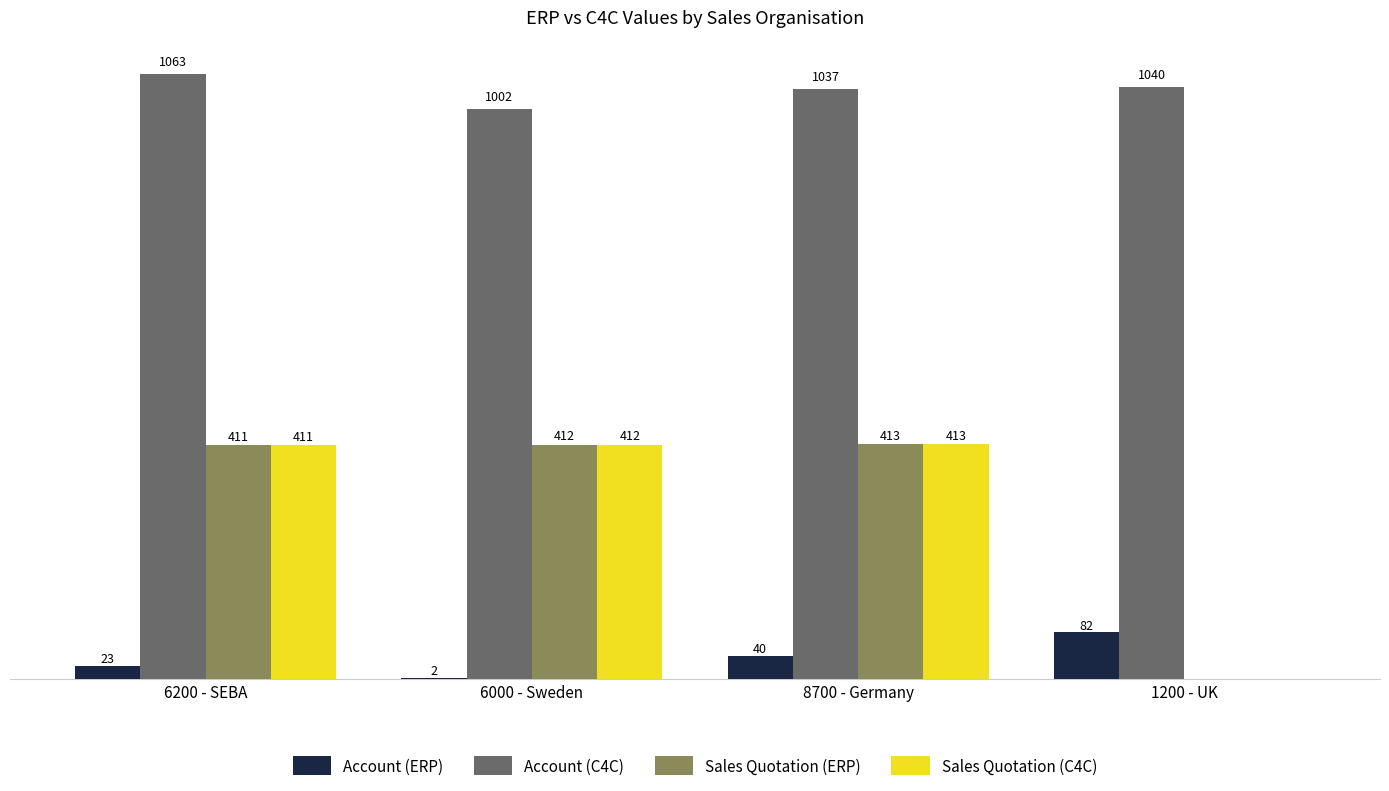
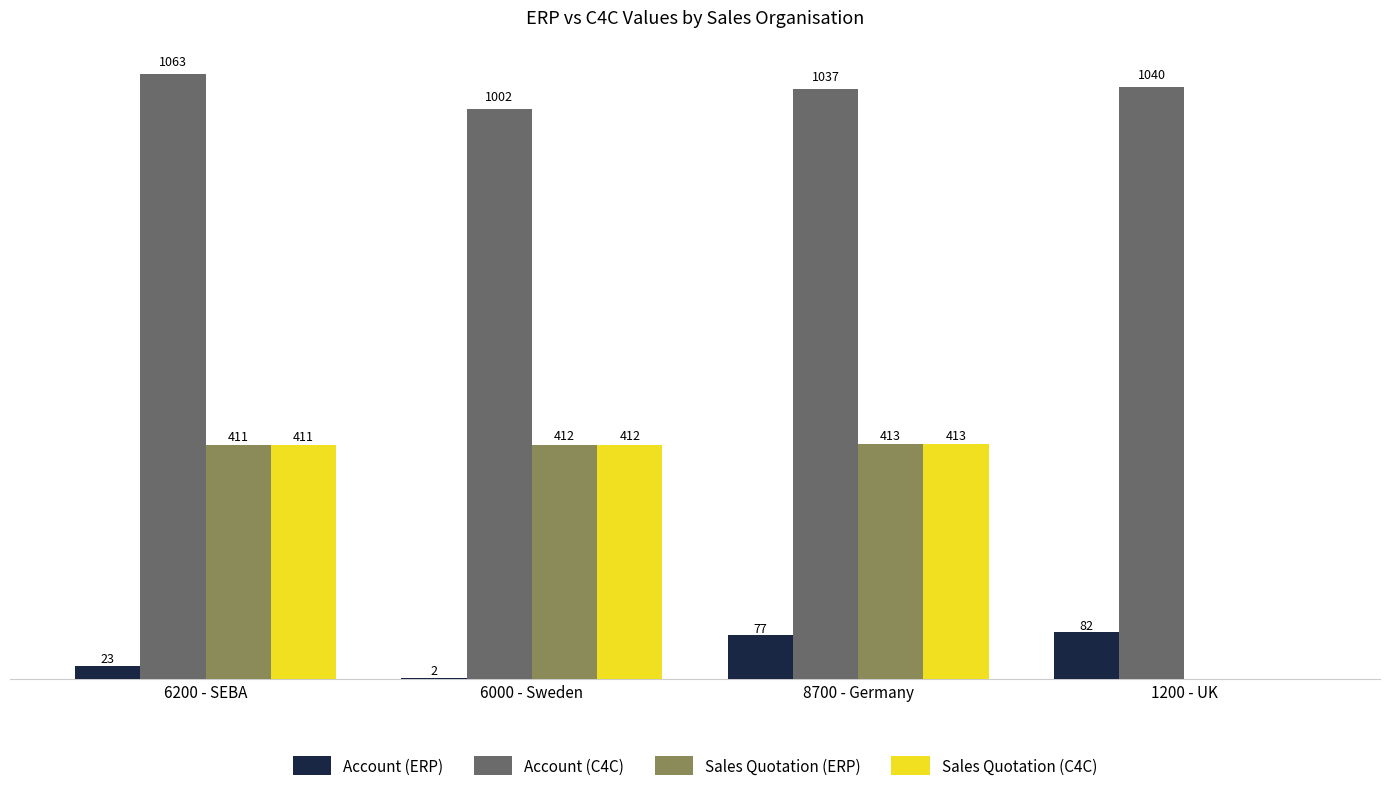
  {
    "Account (ERP)": {
      "6200 - SEBA": 23,
      "6000 - Sweden": 2,
-     "8700 - Germany": 40,
+     "8700 - Germany": 77,
      "1200 - UK": 82
    },
    "Sales Quotation (C4C)": {
      "6200 - SEBA": 411,
      "6000 - Sweden": 412,
      "8700 - Germany": 413
    }
  }
